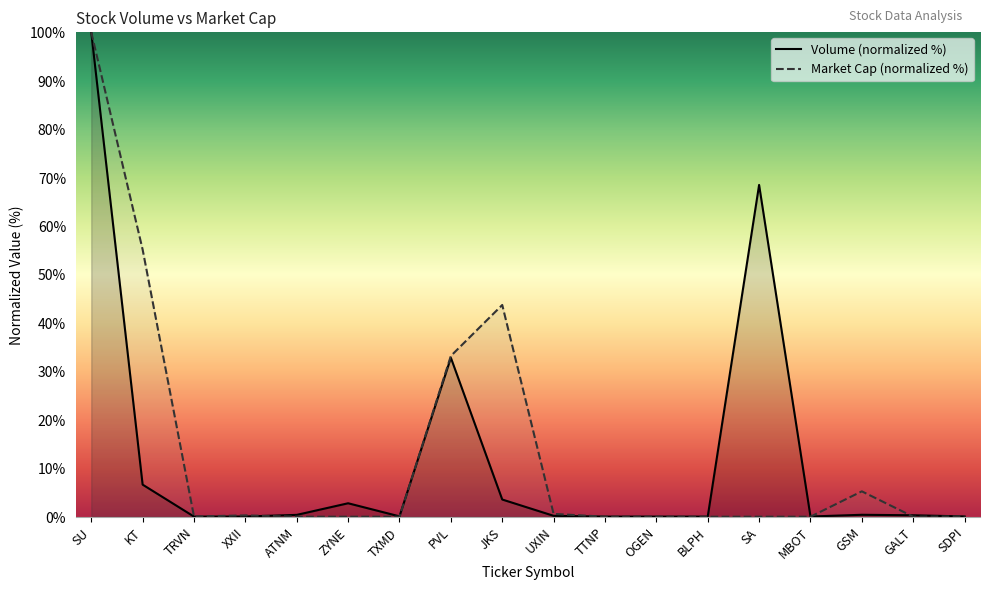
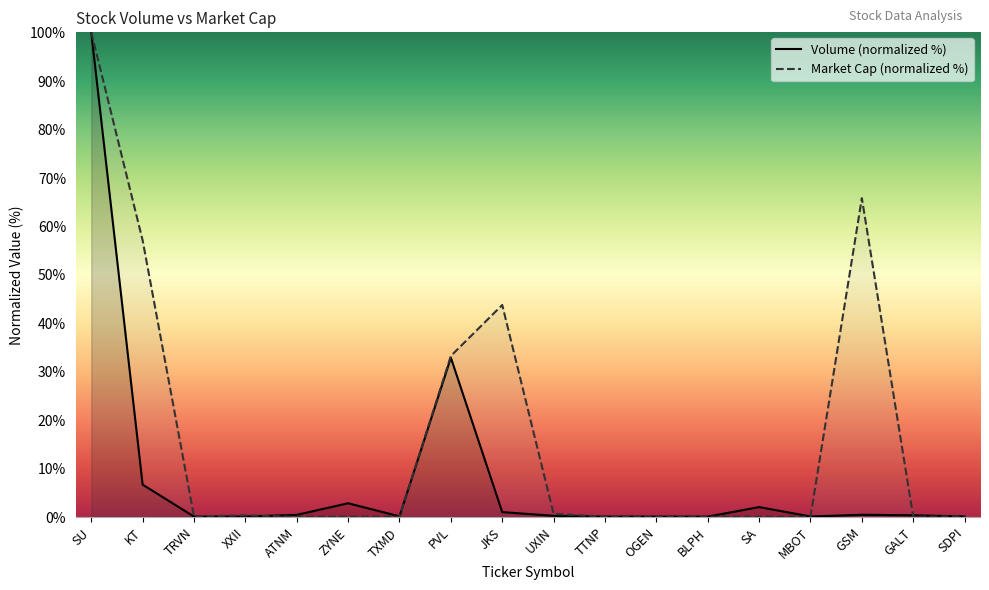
  {
    "Volume (normalized %)": {
      "KT": "7%",
      "ZYNE": "3%",
-     "JKS": "4%",
-     "SA": "68%",
+     "JKS": "1%",
+     "SA": "2%",
      "GSM": "0%"
    },
    "Market Cap (normalized %)": {
-     "KT": "55%",
+     "KT": "57%",
      "ZYNE": "0%",
      "JKS": "44%",
      "SA": "0%",
-     "GSM": "5%"
+     "GSM": "66%"
    }
  }
